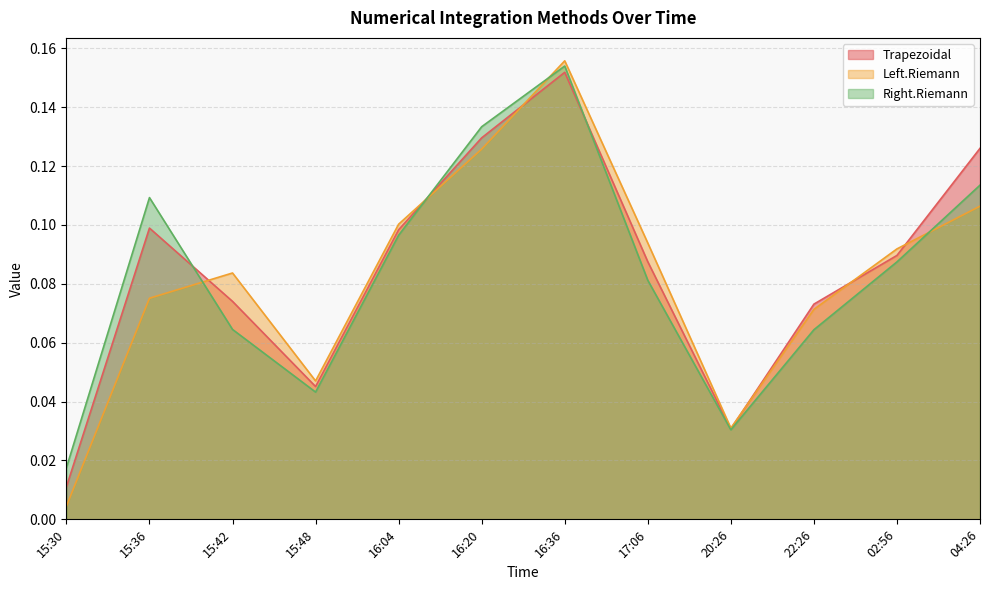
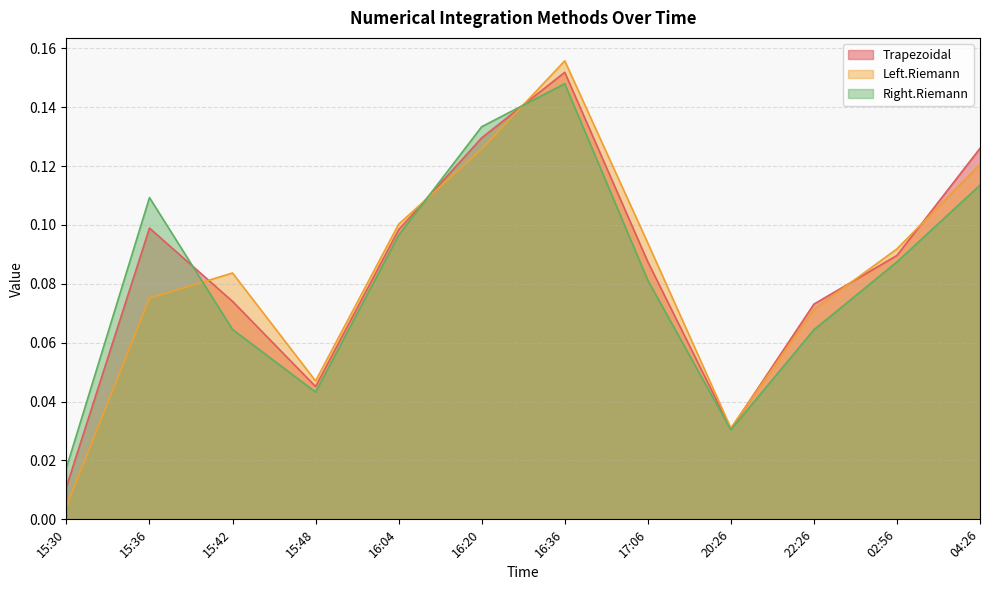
  {
    "Trapezoidal": {
      "15:30": 0.011,
      "15:36": 0.099,
      "15:42": 0.074,
      "15:48": 0.045,
      "16:04": 0.098,
      "16:20": 0.130,
      "16:36": 0.152,
      "17:06": 0.088,
      "22:26": 0.073,
      "02:56": 0.090,
      "04:26": 0.126
    },
    "Left.Riemann": {
      "15:30": 0.004,
      "15:36": 0.075,
      "15:42": 0.084,
      "15:48": 0.047,
      "16:04": 0.100,
      "16:20": 0.126,
      "16:36": 0.156,
      "17:06": 0.094,
      "22:26": 0.071,
      "02:56": 0.092,
-     "04:26": 0.106
+     "04:26": 0.121
    },
    "Right.Riemann": {
      "15:30": 0.018,
      "15:36": 0.109,
      "15:42": 0.065,
      "15:48": 0.043,
      "16:04": 0.097,
      "16:20": 0.133,
-     "16:36": 0.154,
+     "16:36": 0.148,
      "17:06": 0.081,
      "22:26": 0.064,
      "02:56": 0.087,
      "04:26": 0.114
    }
  }
